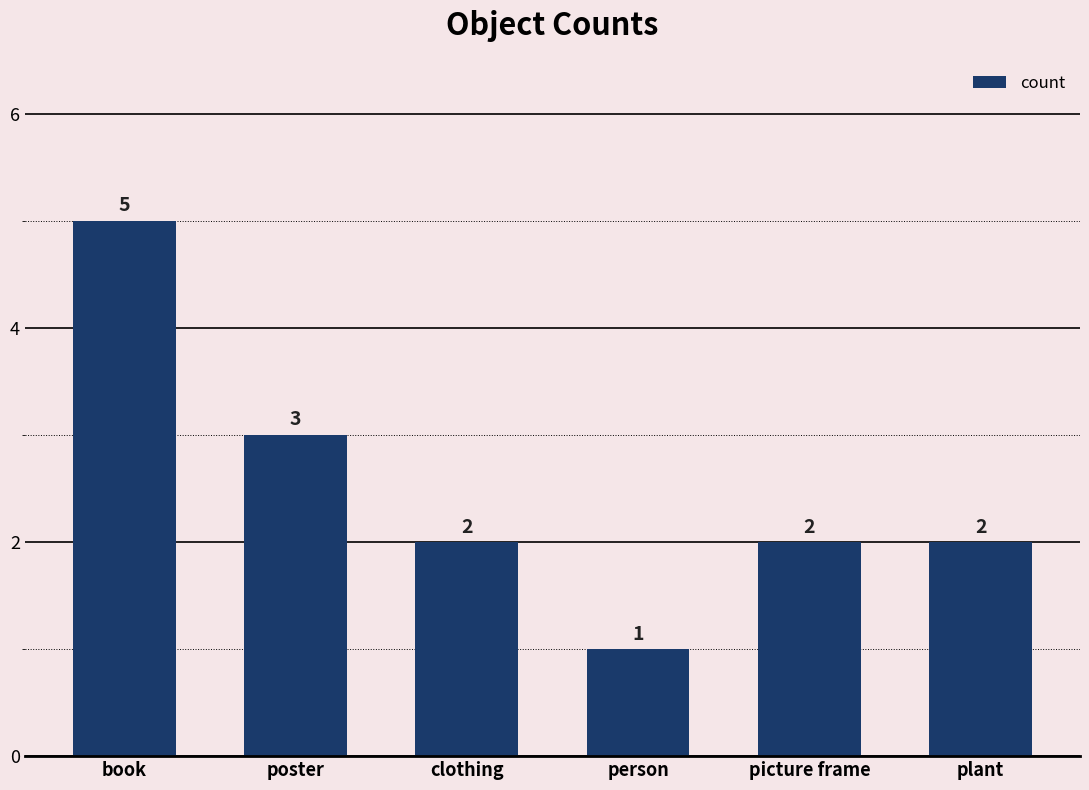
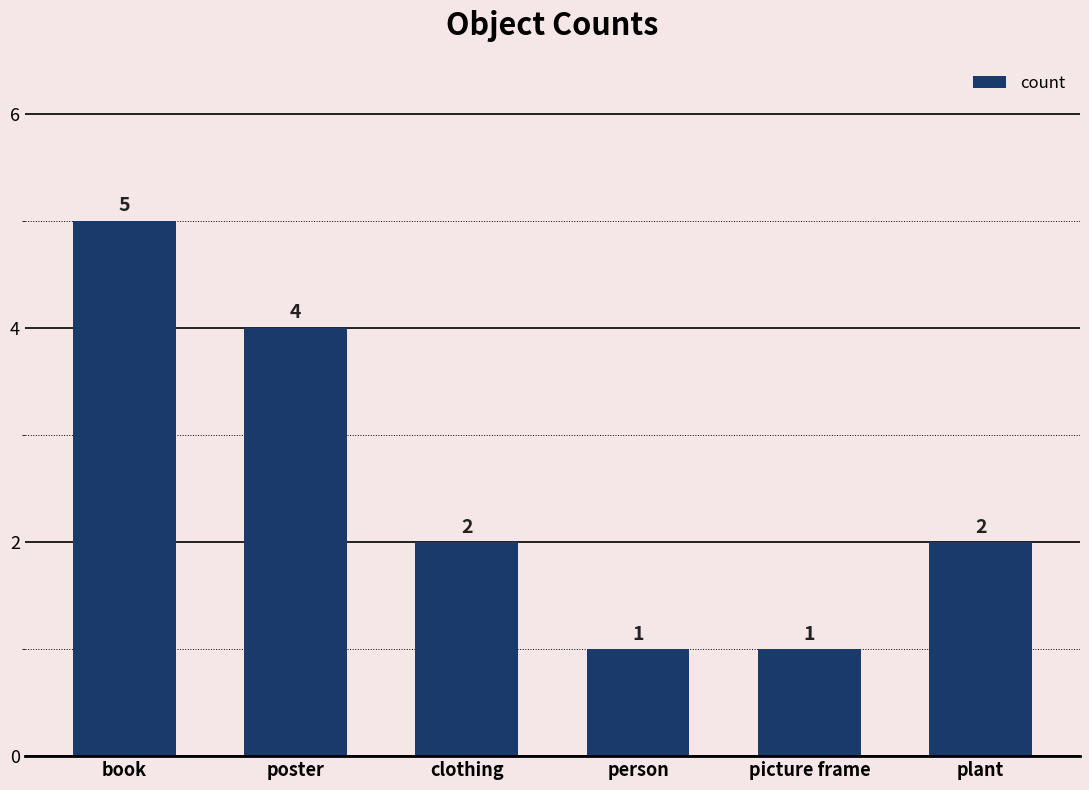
  {
    "book": 5,
-   "poster": 3,
+   "poster": 4,
    "clothing": 2,
    "person": 1,
-   "picture frame": 2,
+   "picture frame": 1,
    "plant": 2
  }
